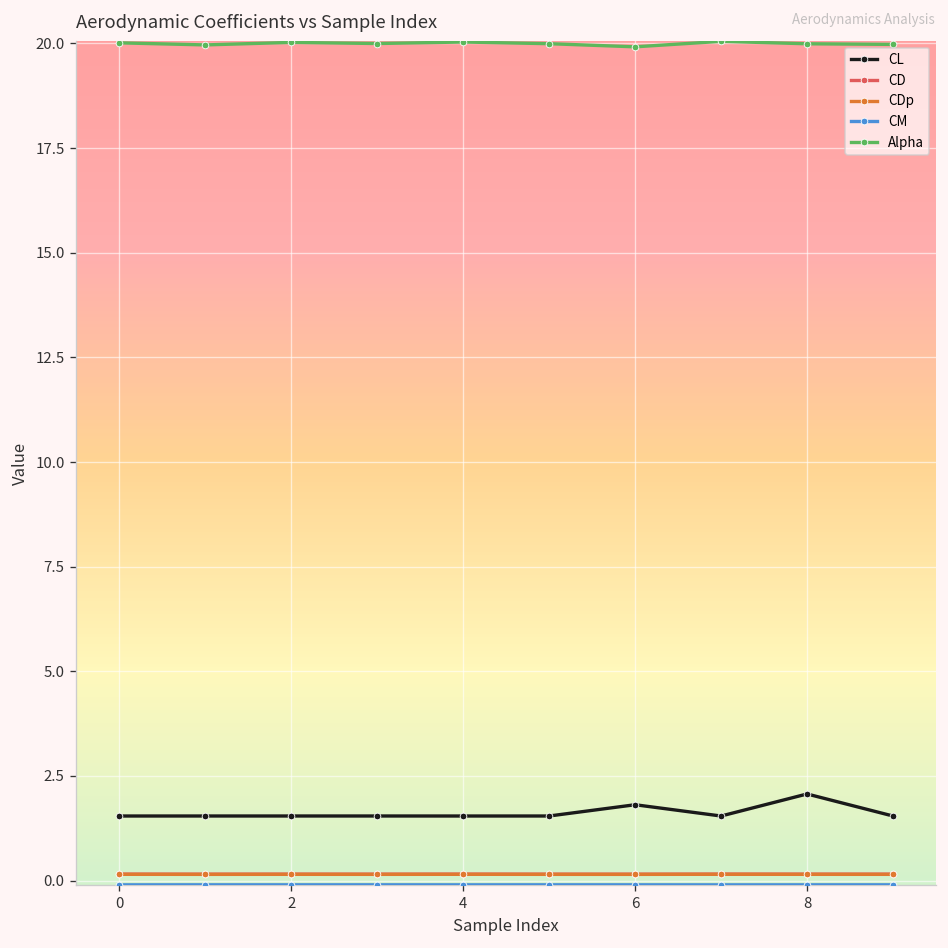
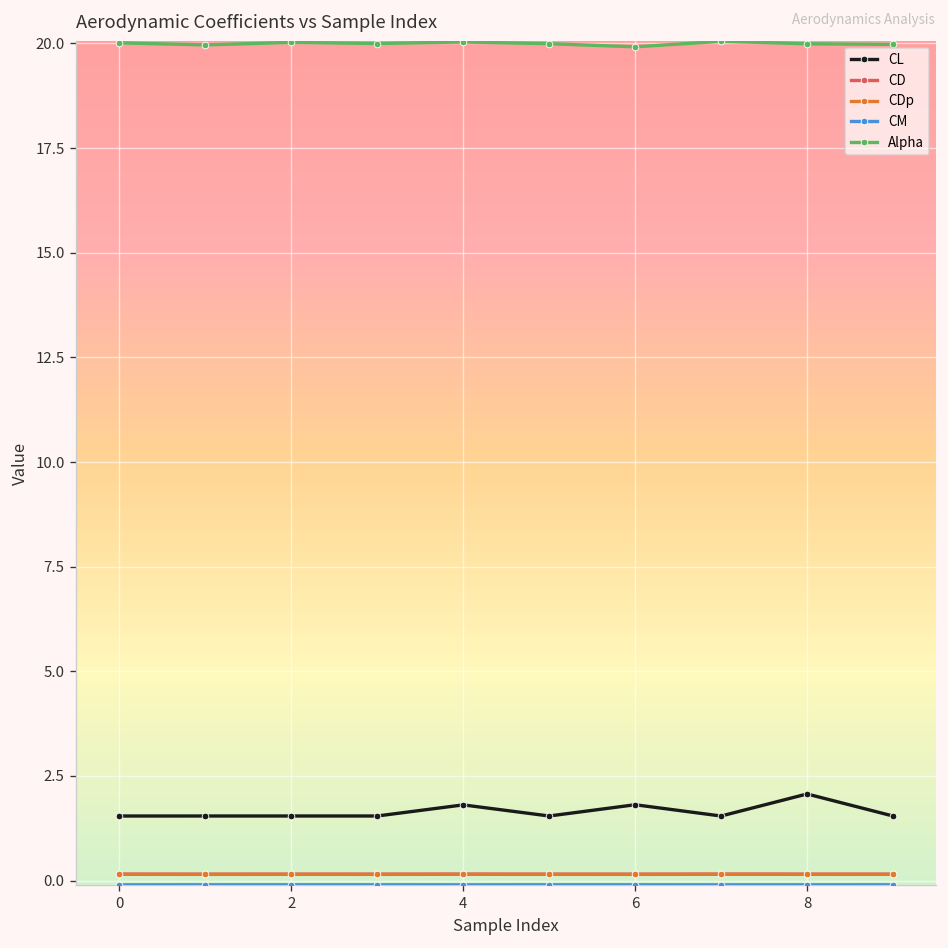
  {
    "CL": {
      "0": 1.5,
      "2": 1.5,
-     "4": 1.5,
+     "4": 1.8,
      "6": 1.8,
      "8": 2.1
    },
    "CM": {
      "0": -0.1,
      "2": -0.1,
      "4": -0.1,
      "6": -0.1,
      "8": -0.1
    },
    "Alpha": {
      "0": 20.0,
      "2": 20.0,
      "4": 20.0,
      "6": 19.9,
      "8": 20.0
    }
  }
